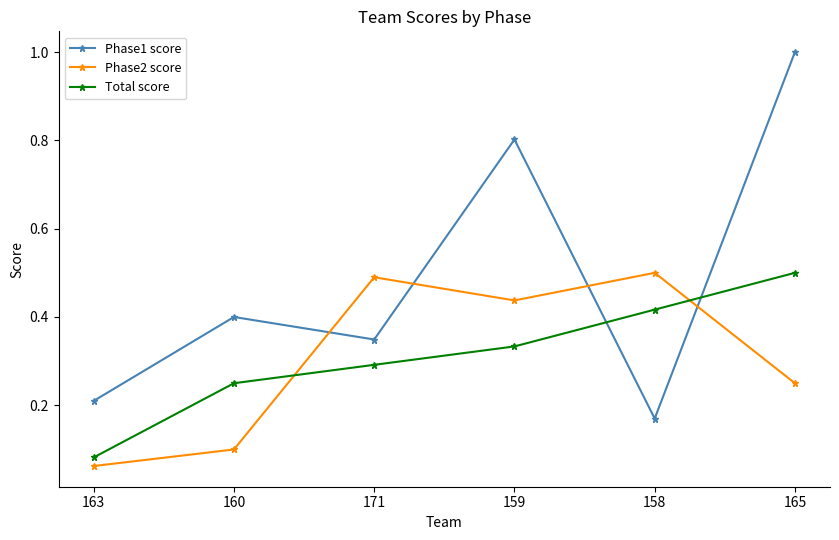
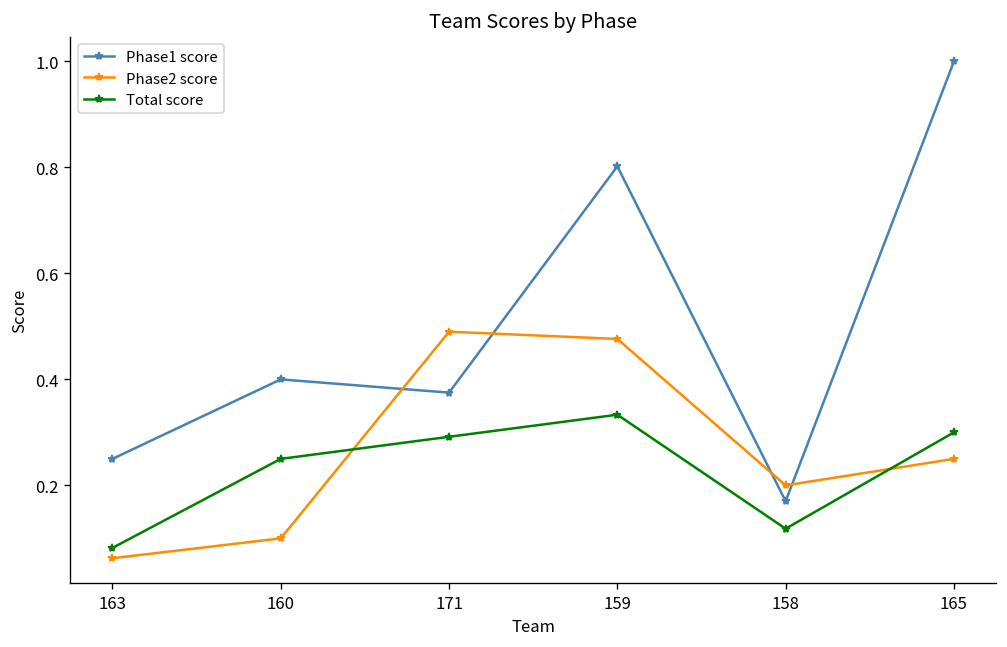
  {
    "Phase1 score": {
-     "163": 0.21,
+     "163": 0.25,
      "160": 0.40,
-     "171": 0.35,
+     "171": 0.38,
      "159": 0.80,
      "158": 0.17,
      "165": 1.00
    },
    "Phase2 score": {
      "163": 0.06,
      "160": 0.10,
      "171": 0.49,
-     "159": 0.44,
-     "158": 0.5,
+     "159": 0.48,
+     "158": 0.2,
      "165": 0.25
    },
    "Total score": {
      "163": 0.08,
      "160": 0.25,
      "171": 0.29,
      "159": 0.33,
-     "158": 0.42,
-     "165": 0.5
+     "158": 0.12,
+     "165": 0.3
    }
  }
